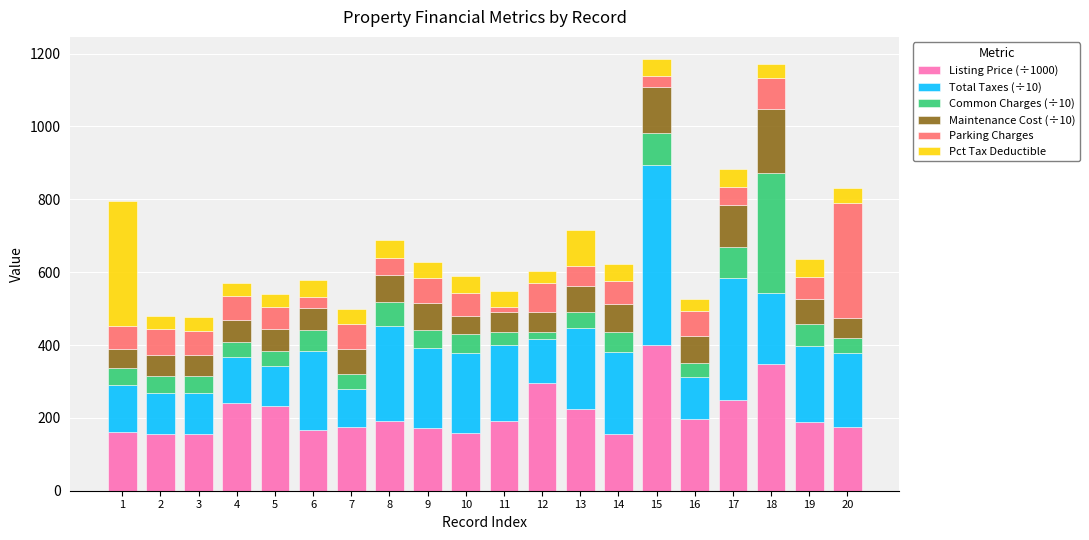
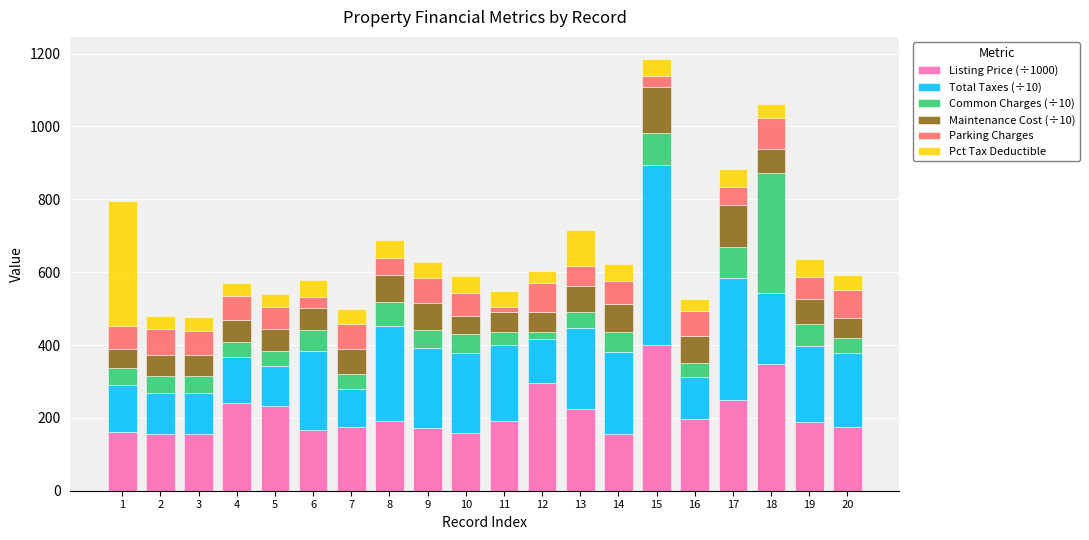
  {
    "Listing Price (÷1000)": {
      "1": 160,
      "2": 160,
      "3": 160,
      "4": 240,
      "5": 230,
      "6": 170,
      "7": 170,
      "8": 190,
      "9": 170,
      "10": 160,
      "11": 190,
      "12": 290,
      "13": 220,
      "14": 160,
      "15": 400,
      "16": 200,
      "17": 250,
      "18": 350,
      "19": 190,
      "20": 170
    },
    "Total Taxes (÷10)": {
      "1": 130,
      "2": 110,
      "3": 110,
      "4": 130,
      "5": 110,
      "6": 220,
      "7": 100,
      "8": 260,
      "9": 220,
      "10": 220,
      "11": 210,
      "12": 120,
      "13": 220,
      "14": 220,
      "15": 500,
      "16": 110,
      "17": 330,
      "18": 190,
      "19": 210,
      "20": 200
    },
    "Common Charges (÷10)": {
      "1": 50,
      "2": 50,
      "3": 50,
      "4": 40,
      "5": 40,
      "6": 60,
      "7": 40,
      "8": 70,
      "9": 50,
      "10": 50,
      "11": 40,
      "12": 20,
      "13": 40,
      "14": 60,
      "15": 90,
      "16": 40,
      "17": 90,
      "18": 330,
      "19": 60,
      "20": 40
    },
    "Maintenance Cost (÷10)": {
      "1": 50,
      "2": 60,
      "3": 60,
      "4": 60,
      "5": 60,
      "6": 60,
      "7": 70,
      "8": 70,
      "9": 70,
      "10": 50,
      "11": 50,
      "12": 50,
      "13": 70,
      "14": 80,
      "15": 130,
      "16": 70,
      "17": 110,
-     "18": 170,
+     "18": 70,
      "19": 70,
      "20": 60
    },
    "Parking Charges": {
      "1": 60,
      "2": 70,
      "3": 70,
      "4": 70,
      "5": 60,
      "6": 30,
      "7": 70,
      "8": 50,
      "9": 70,
      "10": 70,
      "11": 10,
      "12": 80,
      "13": 60,
      "14": 60,
      "15": 30,
      "16": 70,
      "17": 50,
      "18": 90,
      "19": 60,
-     "20": 320
+     "20": 80
    },
    "Pct Tax Deductible": {
      "1": 340,
      "2": 40,
      "3": 40,
      "4": 40,
      "5": 40,
      "6": 50,
      "7": 40,
      "8": 50,
      "9": 40,
      "10": 40,
      "11": 40,
      "12": 40,
      "13": 100,
      "14": 50,
      "15": 50,
      "16": 30,
      "17": 50,
      "18": 40,
      "19": 50,
      "20": 40
    }
  }
